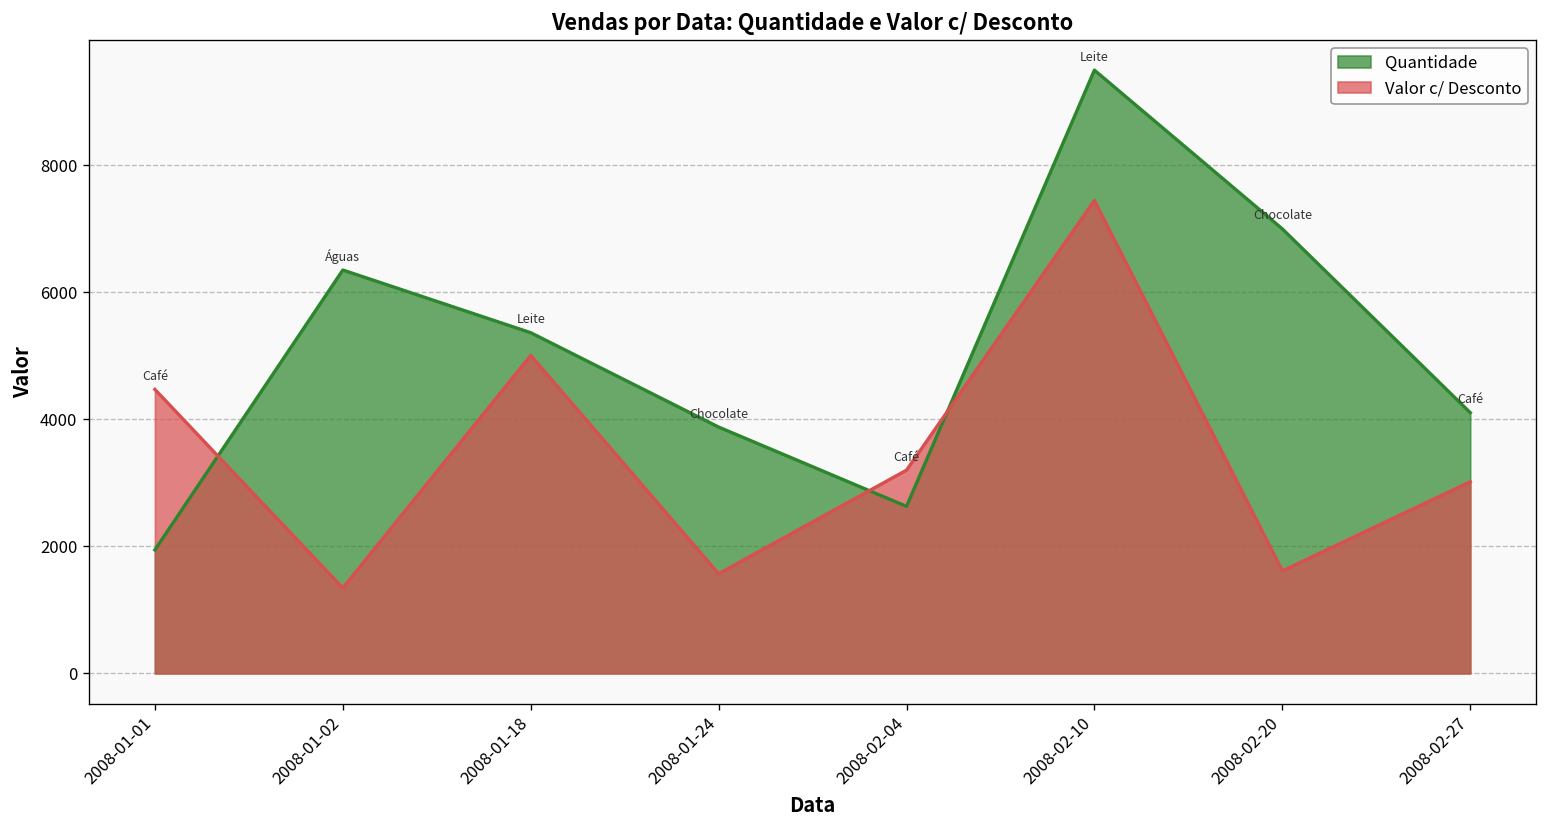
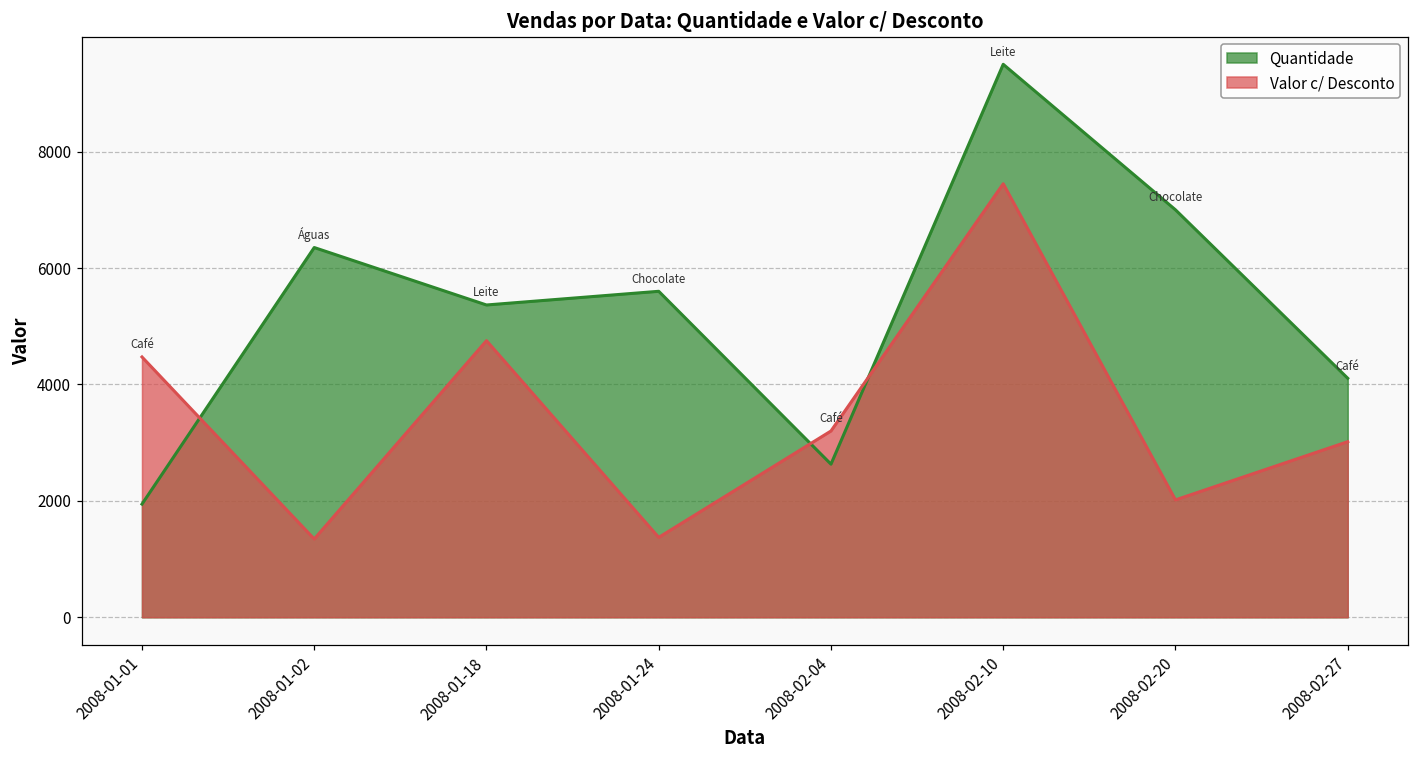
  {
    "Quantidade": {
      "2008-01-01": 1900,
      "2008-01-02": 6400,
      "2008-01-18": 5400,
-     "2008-01-24": 3900,
+     "2008-01-24": 5600,
      "2008-02-04": 2600,
      "2008-02-10": 9500,
      "2008-02-20": 7000,
      "2008-02-27": 4100
    },
    "Valor c/ Desconto": {
      "2008-01-01": 4500,
      "2008-01-02": 1300,
-     "2008-01-18": 5000,
-     "2008-01-24": 1600,
+     "2008-01-18": 4800,
+     "2008-01-24": 1400,
      "2008-02-04": 3200,
      "2008-02-10": 7400,
-     "2008-02-20": 1600,
+     "2008-02-20": 2000,
      "2008-02-27": 3000
    }
  }
